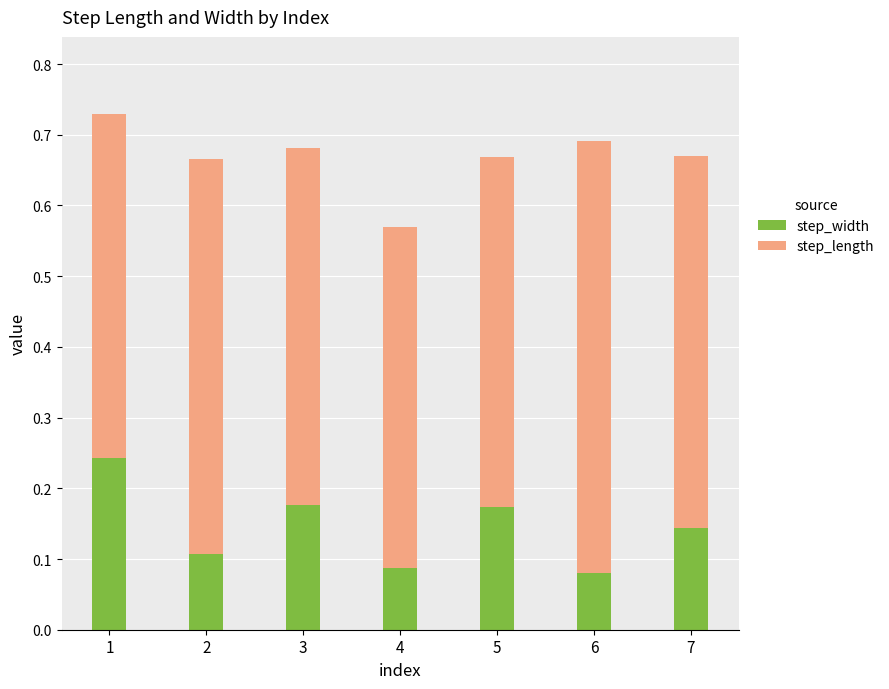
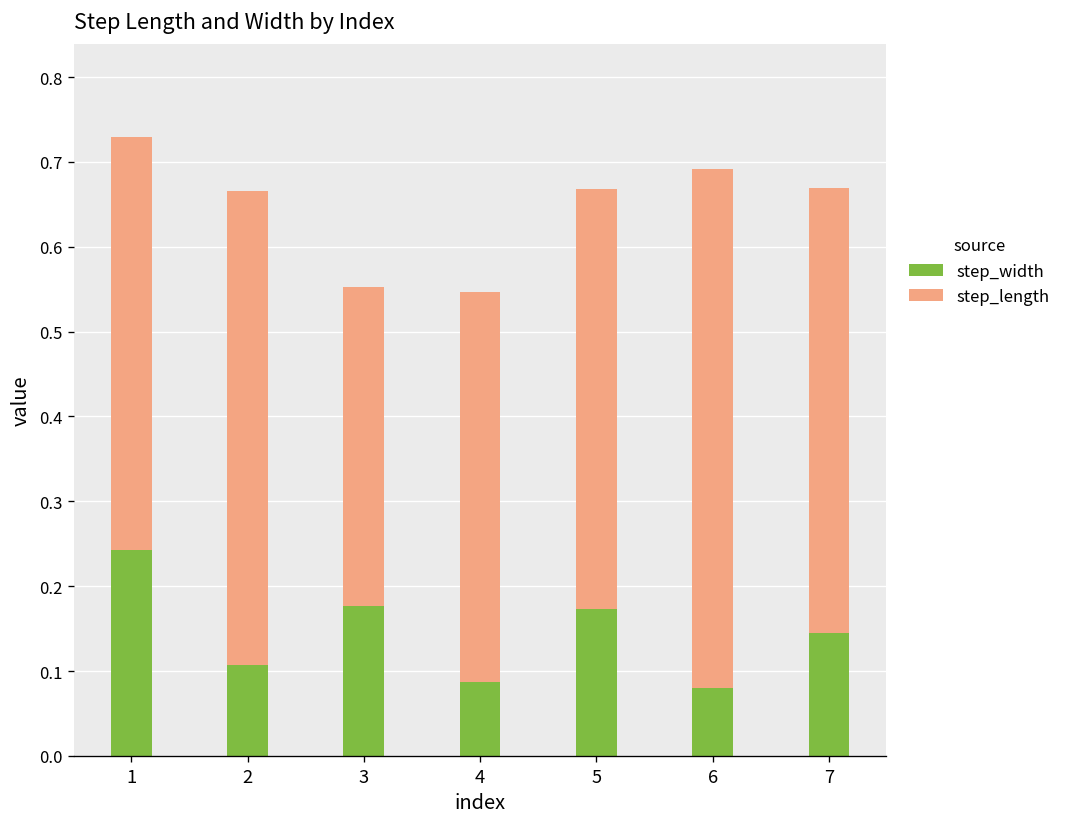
  {
    "step_width": {
      "1": 0.24,
      "2": 0.11,
      "3": 0.18,
      "4": 0.09,
      "5": 0.17,
      "6": 0.08,
      "7": 0.14
    },
    "step_length": {
      "1": 0.49,
      "2": 0.56,
-     "3": 0.50,
-     "4": 0.48,
+     "3": 0.38,
+     "4": 0.46,
      "5": 0.49,
      "6": 0.61,
      "7": 0.53
    }
  }
